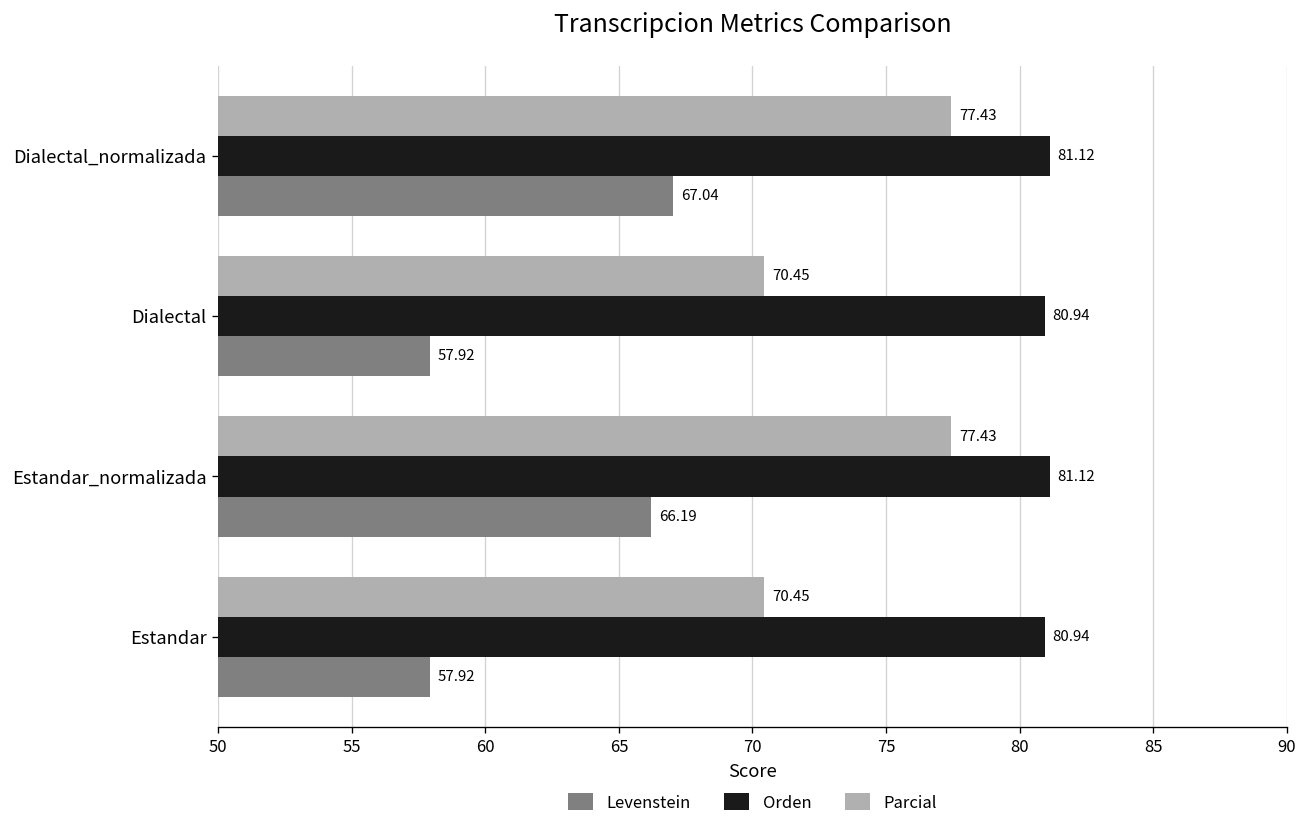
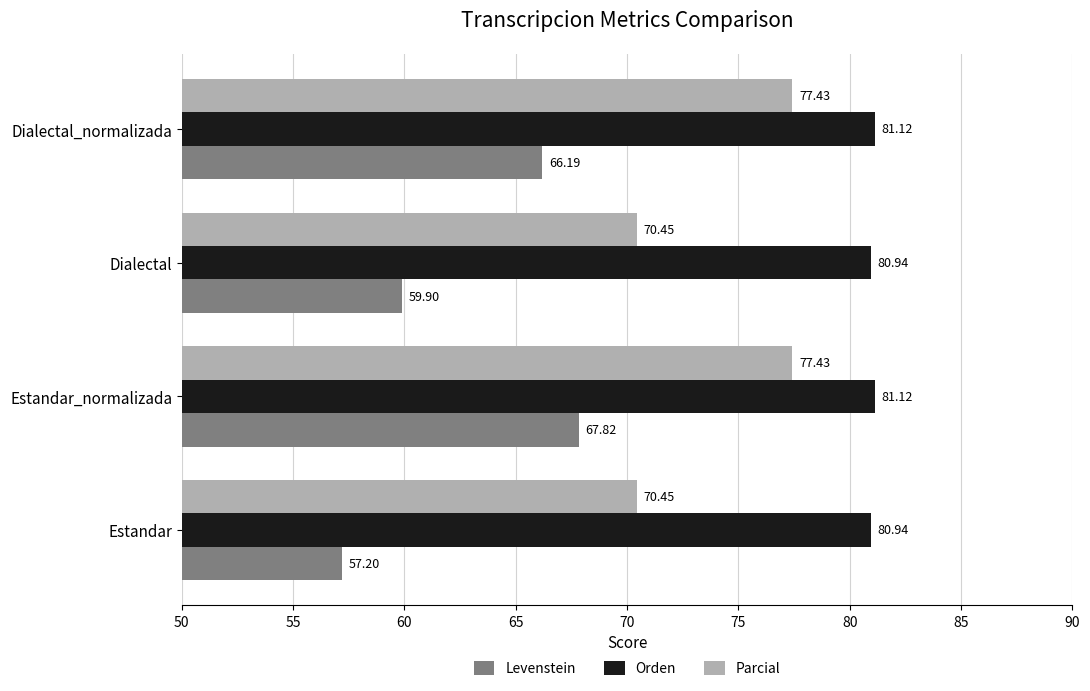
  {
    "Levenstein": {
-     "Dialectal_normalizada": 67.04,
-     "Dialectal": 57.92,
-     "Estandar_normalizada": 66.19,
-     "Estandar": 57.92
+     "Dialectal_normalizada": 66.19,
+     "Dialectal": 59.90,
+     "Estandar_normalizada": 67.82,
+     "Estandar": 57.20
    },
    "Orden": {
      "Dialectal_normalizada": 81.12,
      "Dialectal": 80.94,
      "Estandar_normalizada": 81.12,
      "Estandar": 80.94
    },
    "Parcial": {
      "Dialectal_normalizada": 77.43,
      "Dialectal": 70.45,
      "Estandar_normalizada": 77.43,
      "Estandar": 70.45
    }
  }
